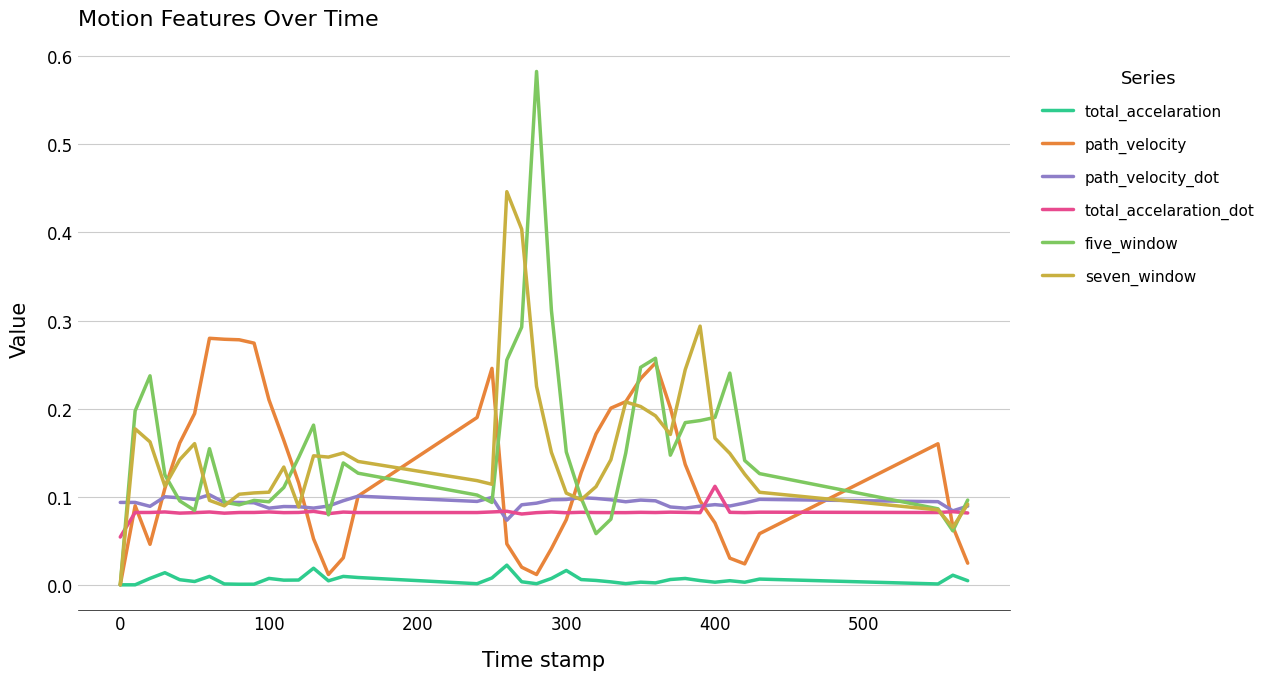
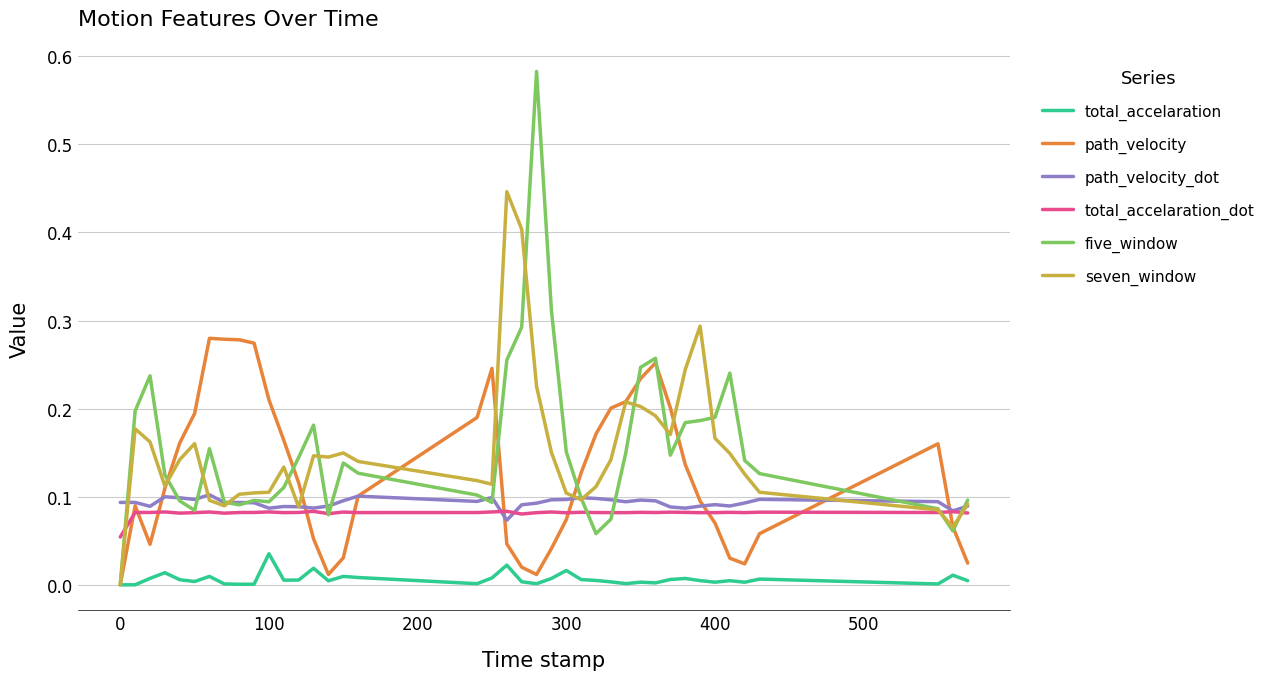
  {
    "total_accelaration": {
-     "100": 0.01,
+     "100": 0.04,
      "300": 0.02,
      "400": 0.00
    },
    "path_velocity_dot": {
      "0": 0.09,
      "100": 0.09,
      "300": 0.10,
      "400": 0.09
    },
    "total_accelaration_dot": {
      "0": 0.05,
      "100": 0.08,
      "300": 0.08,
-     "400": 0.11
+     "400": 0.08
    },
    "five_window": {
      "100": 0.09,
      "300": 0.15,
      "400": 0.19
    }
  }
